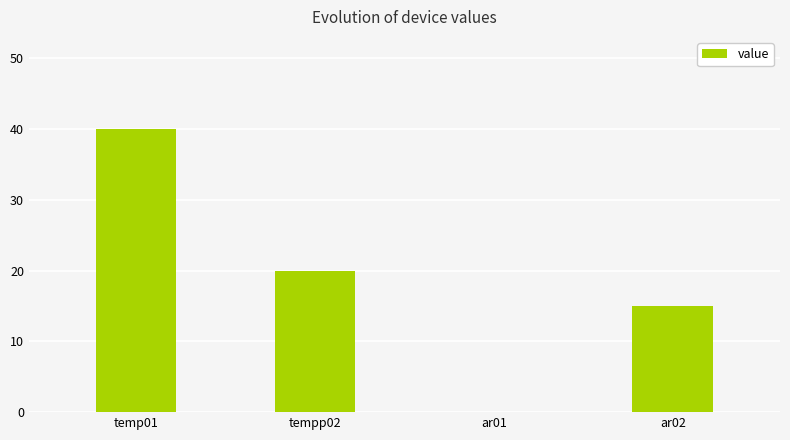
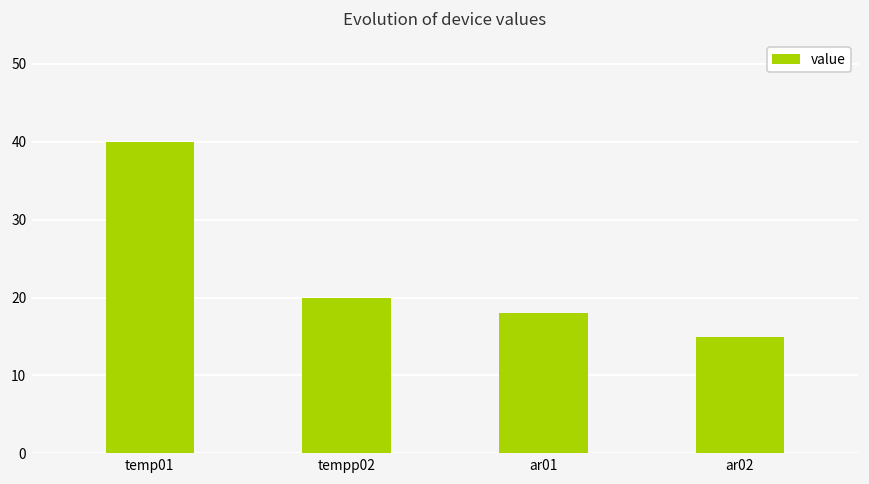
  {
    "temp01": 40,
    "tempp02": 20,
-   "ar01": 0,
+   "ar01": 18,
    "ar02": 15
  }
